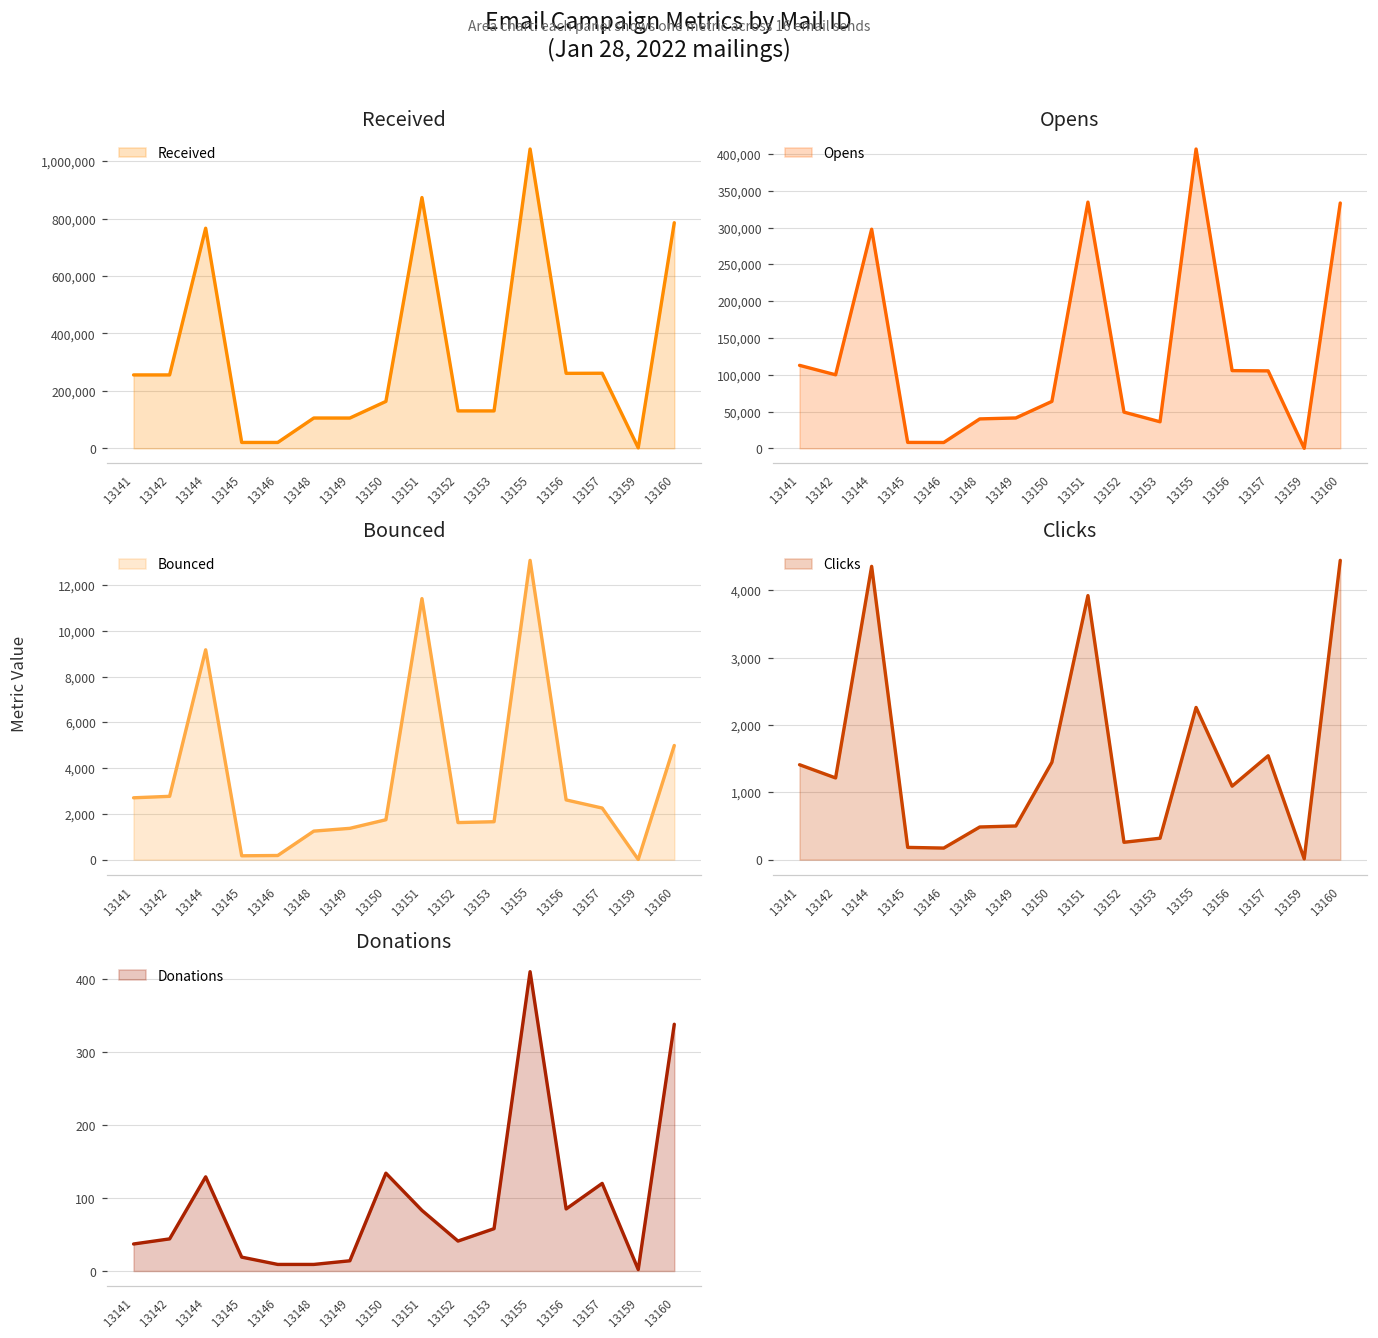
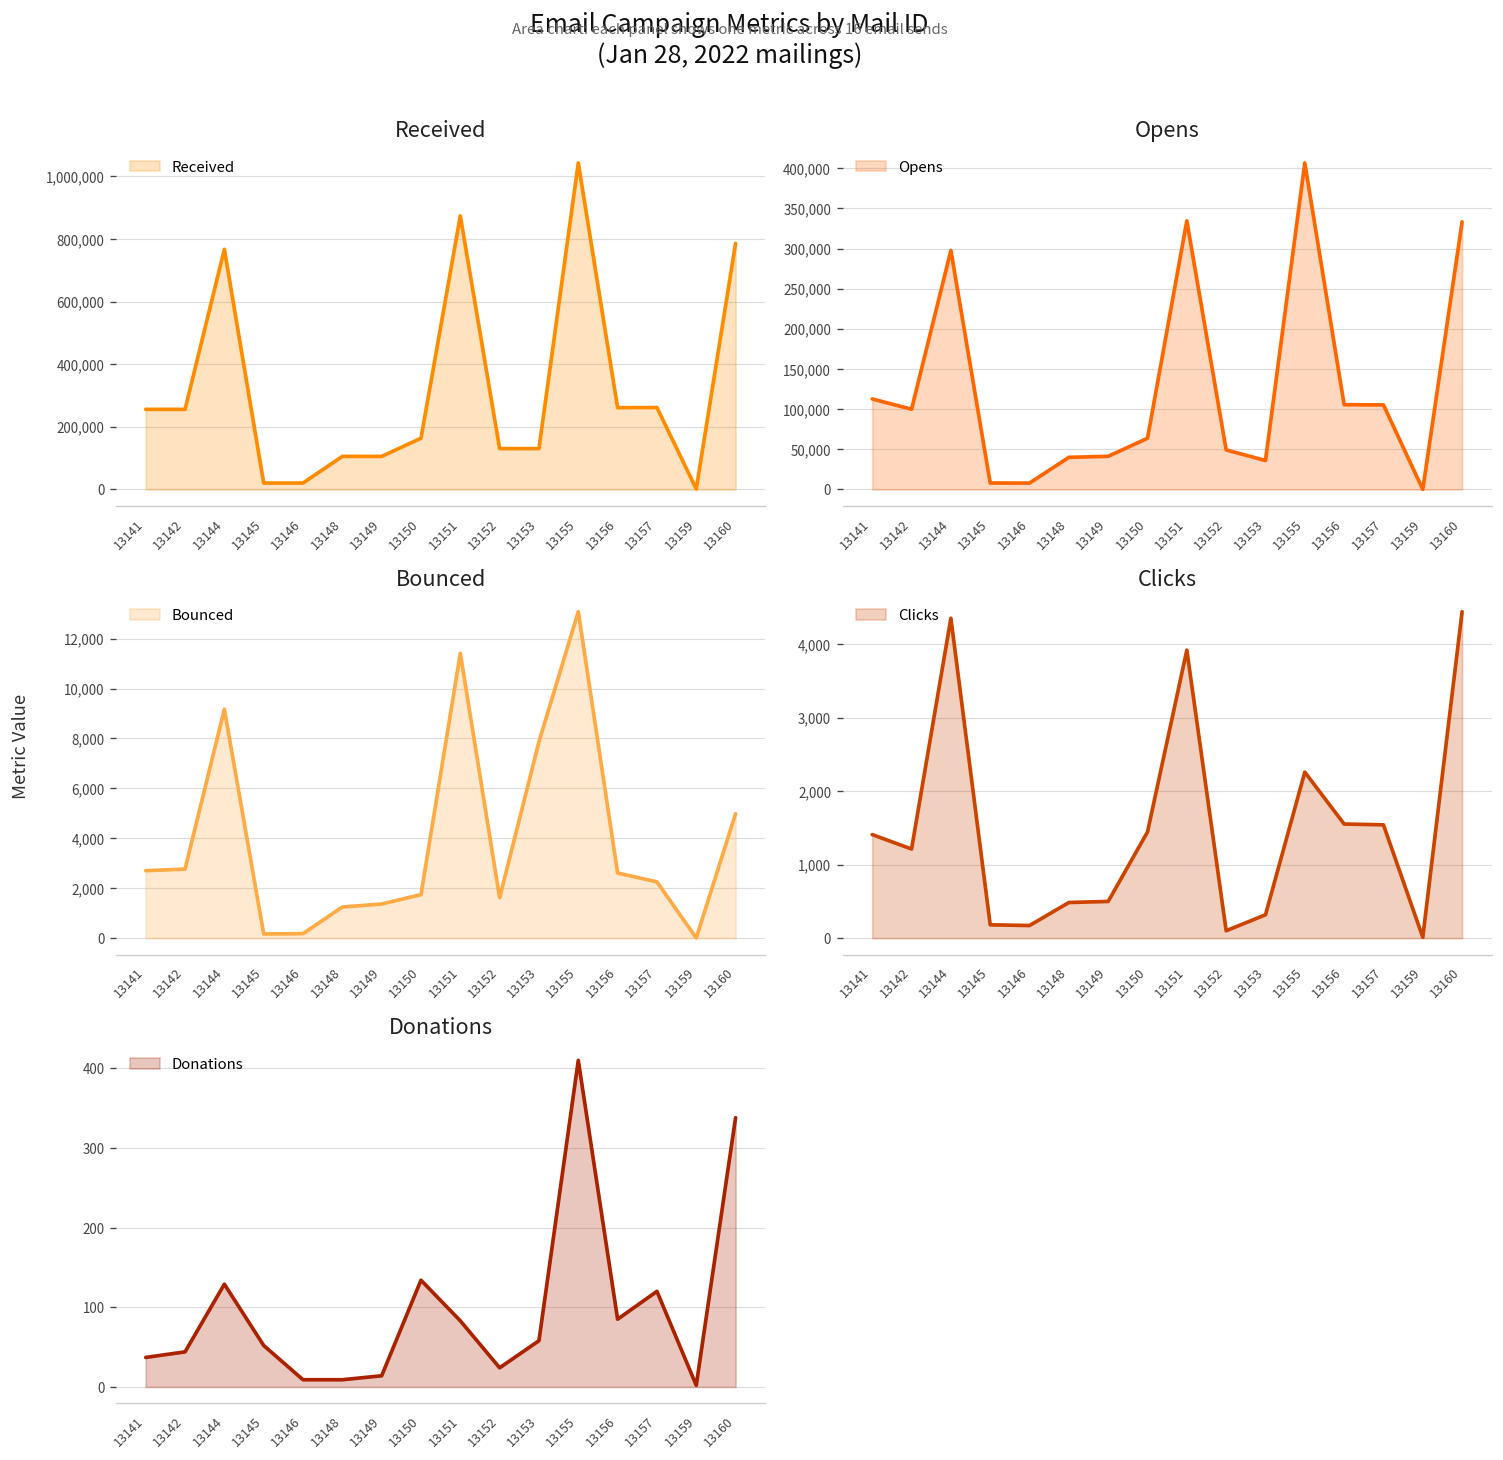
  {
    "Received": {
      "13141": "260,000",
      "13142": "260,000",
      "13144": "770,000",
      "13145": "20,000",
      "13146": "20,000",
      "13148": "110,000",
      "13149": "110,000",
      "13150": "160,000",
      "13151": "870,000",
      "13152": "130,000",
      "13153": "130,000",
      "13155": "1,040,000",
      "13156": "260,000",
      "13157": "260,000",
      "13159": "0",
      "13160": "790,000"
    },
    "Opens": {
      "13141": "110,000",
      "13142": "100,000",
      "13144": "300,000",
      "13145": "10,000",
      "13146": "10,000",
      "13148": "40,000",
      "13149": "40,000",
      "13150": "60,000",
      "13151": "330,000",
      "13152": "50,000",
      "13153": "40,000",
      "13155": "410,000",
      "13156": "110,000",
      "13157": "110,000",
      "13159": "0",
      "13160": "330,000"
    },
    "Bounced": {
      "13141": "2,700",
      "13142": "2,800",
      "13144": "9,200",
      "13145": "200",
      "13146": "200",
      "13148": "1,200",
      "13149": "1,400",
      "13150": "1,700",
      "13151": "11,400",
      "13152": "1,600",
-     "13153": "1,700",
+     "13153": "7,900",
      "13155": "13,100",
      "13156": "2,600",
      "13157": "2,300",
      "13159": "0",
      "13160": "5,000"
    },
    "Clicks": {
      "13141": "1,400",
      "13142": "1,200",
      "13144": "4,400",
      "13145": "200",
      "13146": "200",
      "13148": "500",
      "13149": "500",
      "13150": "1,400",
      "13151": "3,900",
-     "13152": "300",
+     "13152": "100",
      "13153": "300",
      "13155": "2,300",
-     "13156": "1,100",
+     "13156": "1,600",
      "13157": "1,500",
      "13159": "0",
      "13160": "4,400"
    },
    "Donations": {
      "13141": "40",
      "13142": "40",
      "13144": "130",
-     "13145": "20",
+     "13145": "50",
      "13146": "10",
      "13148": "10",
      "13149": "10",
      "13150": "130",
      "13151": "80",
-     "13152": "40",
+     "13152": "20",
      "13153": "60",
      "13155": "410",
      "13156": "90",
      "13157": "120",
      "13159": "0",
      "13160": "340"
    }
  }
